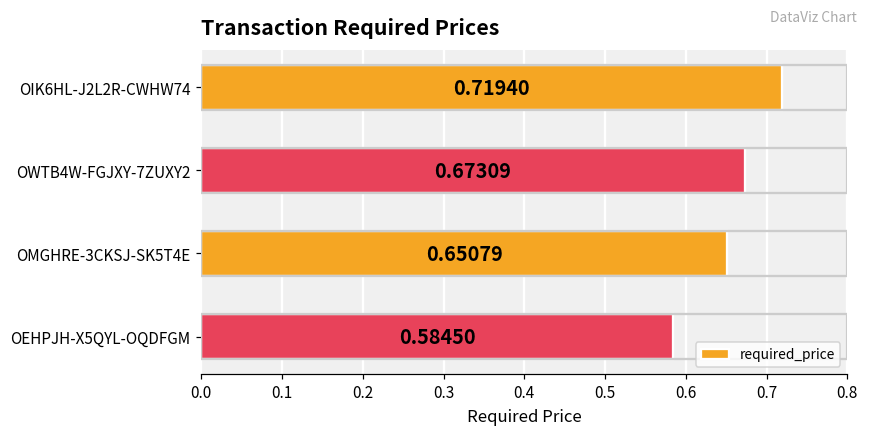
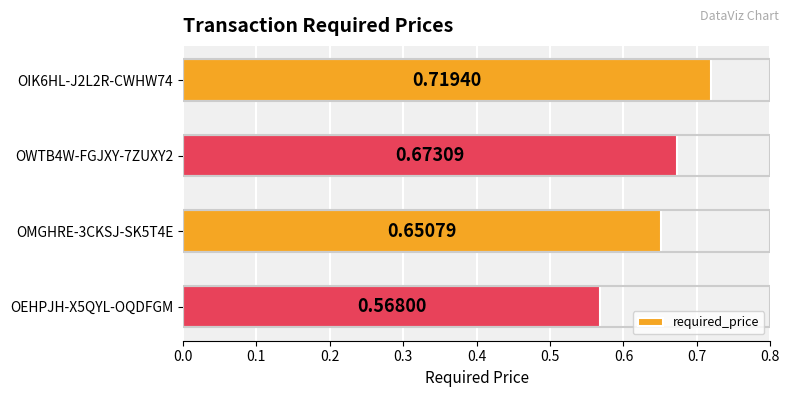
  {
    "OIK6HL-J2L2R-CWHW74": 0.71940,
    "OWTB4W-FGJXY-7ZUXY2": 0.67309,
    "OMGHRE-3CKSJ-SK5T4E": 0.65079,
-   "OEHPJH-X5QYL-OQDFGM": 0.58450
+   "OEHPJH-X5QYL-OQDFGM": 0.56800
  }
